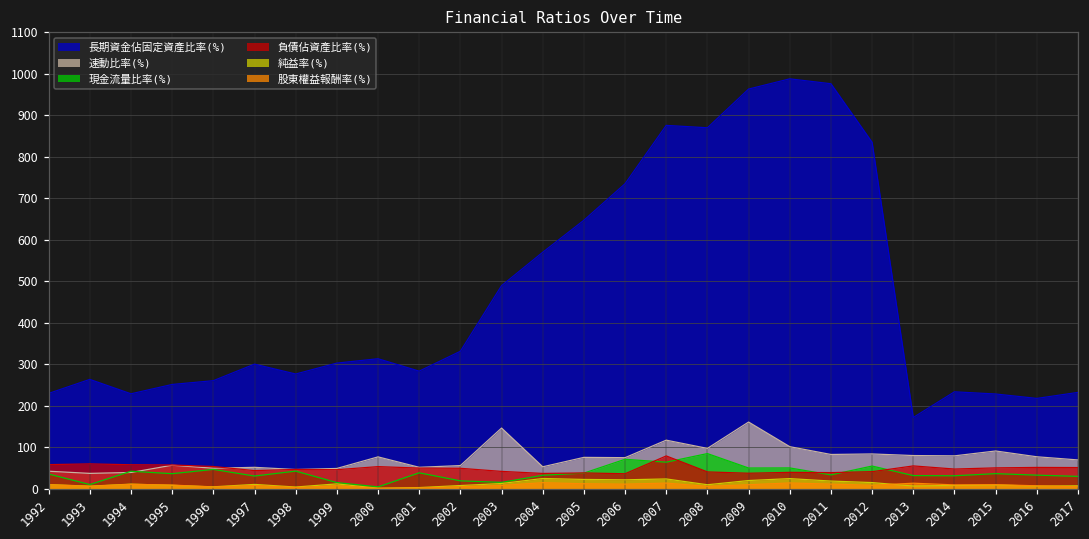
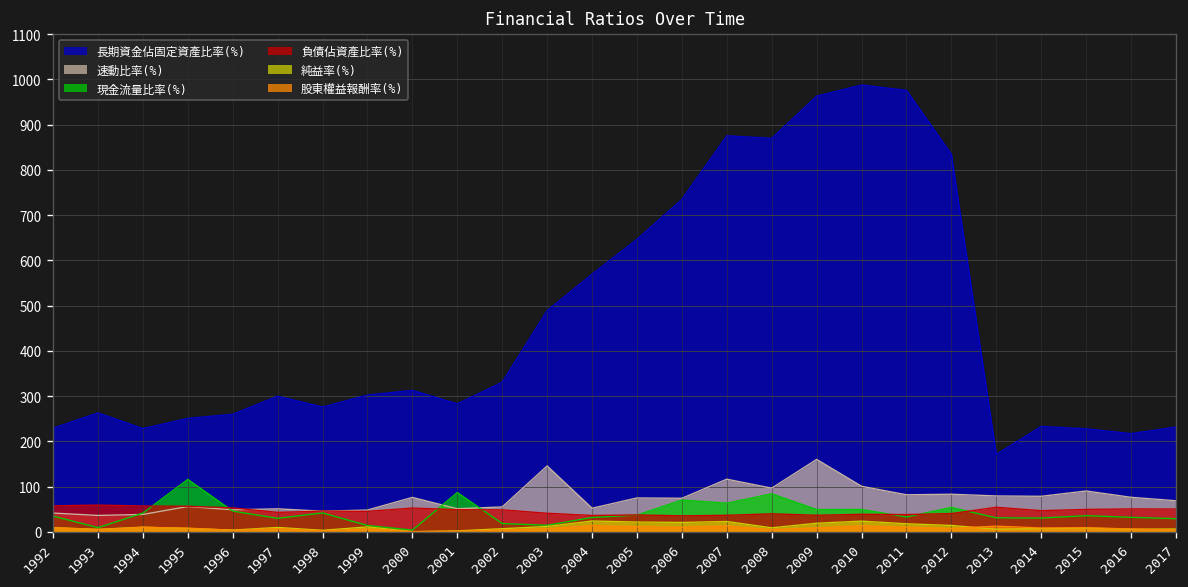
  {
    "長期資金佔固定資產比率(%)": {
      "1992": 230,
      "1993": 260,
      "1994": 230,
      "1995": 250,
      "1996": 260,
      "1997": 300,
      "1998": 280,
      "1999": 300,
      "2000": 310,
      "2001": 280,
      "2002": 330,
      "2003": 490,
      "2004": 570,
      "2005": 650,
      "2006": 730,
      "2007": 880,
      "2008": 870,
      "2009": 960,
      "2010": 990,
      "2011": 980,
      "2012": 830,
      "2013": 170,
      "2014": 230,
      "2015": 230,
      "2016": 220,
      "2017": 230
    },
    "速動比率(%)": {
      "1993": 40,
      "1997": 50,
      "2000": 80,
      "2003": 150,
      "2004": 50,
      "2005": 80,
      "2007": 120,
      "2008": 100,
      "2009": 160,
      "2010": 100,
      "2011": 80,
      "2012": 80,
      "2013": 80,
      "2014": 80,
      "2015": 90,
      "2016": 80,
      "2017": 70
    },
    "現金流量比率(%)": {
-     "1995": 40,
+     "1995": 120,
      "1997": 30,
-     "2001": 40,
+     "2001": 90,
      "2002": 20,
      "2007": 60,
      "2008": 80,
      "2009": 50,
      "2010": 50,
      "2012": 50,
      "2013": 30,
      "2014": 30,
      "2015": 40,
      "2016": 30,
      "2017": 30
    },
    "負債佔資產比率(%)": {
      "1992": 60,
      "1993": 60,
      "1994": 60,
      "1997": 40,
      "2000": 50,
      "2003": 40,
      "2006": 40,
-     "2007": 80,
+     "2007": 40,
      "2008": 40,
      "2009": 40,
      "2010": 40,
      "2012": 40,
      "2013": 50,
      "2014": 50,
      "2015": 50,
      "2016": 50,
      "2017": 50
    },
    "純益率(%)": {
      "2004": 20,
      "2005": 20,
      "2006": 20,
      "2007": 20,
      "2009": 20,
      "2010": 20,
      "2011": 20,
      "2013": 10
    },
    "股東權益報酬率(%)": {
      "2004": 10,
      "2005": 10,
      "2006": 10,
      "2007": 10,
      "2009": 10,
      "2010": 10,
      "2011": 10,
      "2013": 10
    }
  }
